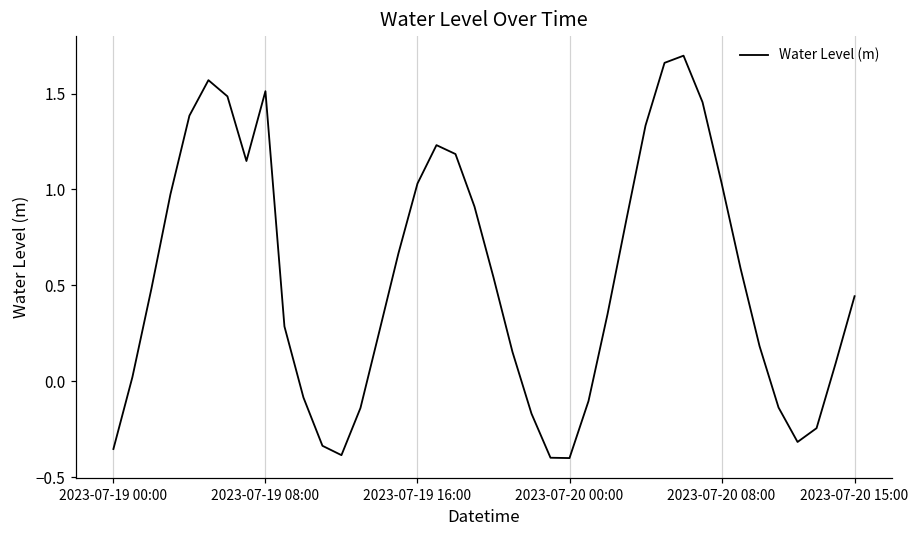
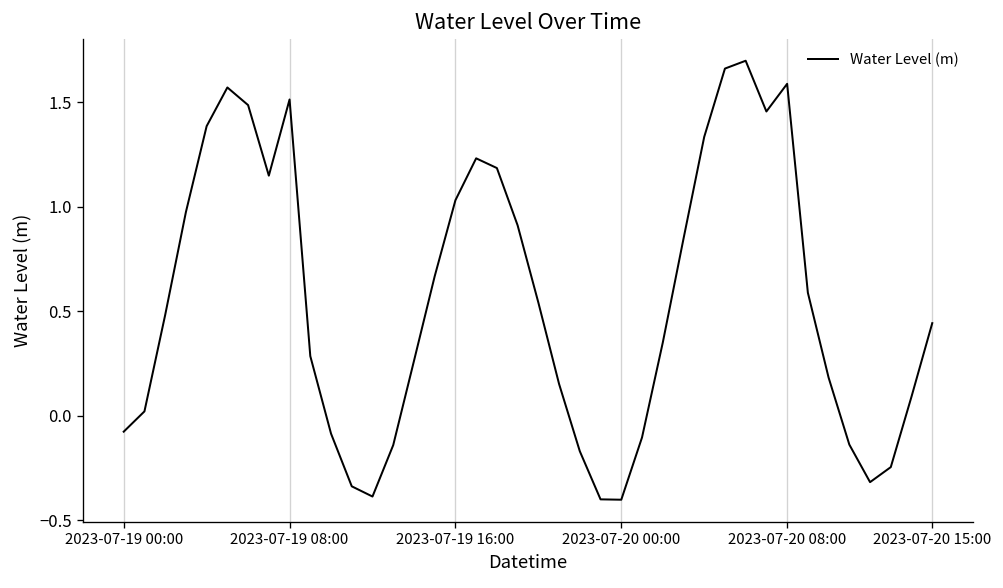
  {
-   "2023-07-19 00:00": -0.35,
+   "2023-07-19 00:00": -0.08,
    "2023-07-19 08:00": 1.51,
    "2023-07-19 16:00": 1.03,
    "2023-07-20 00:00": -0.40,
-   "2023-07-20 08:00": 1.03,
+   "2023-07-20 08:00": 1.59,
    "2023-07-20 15:00": 0.44
  }
